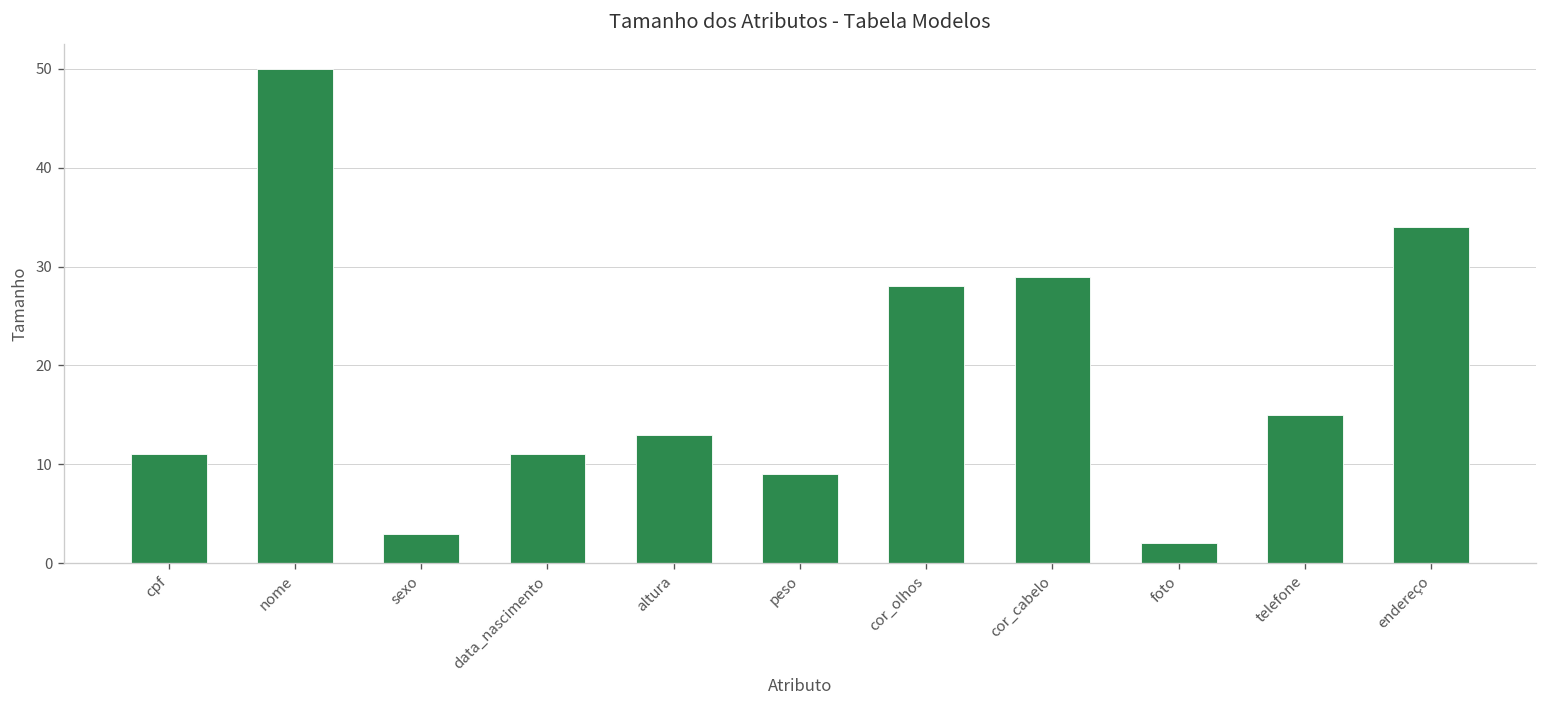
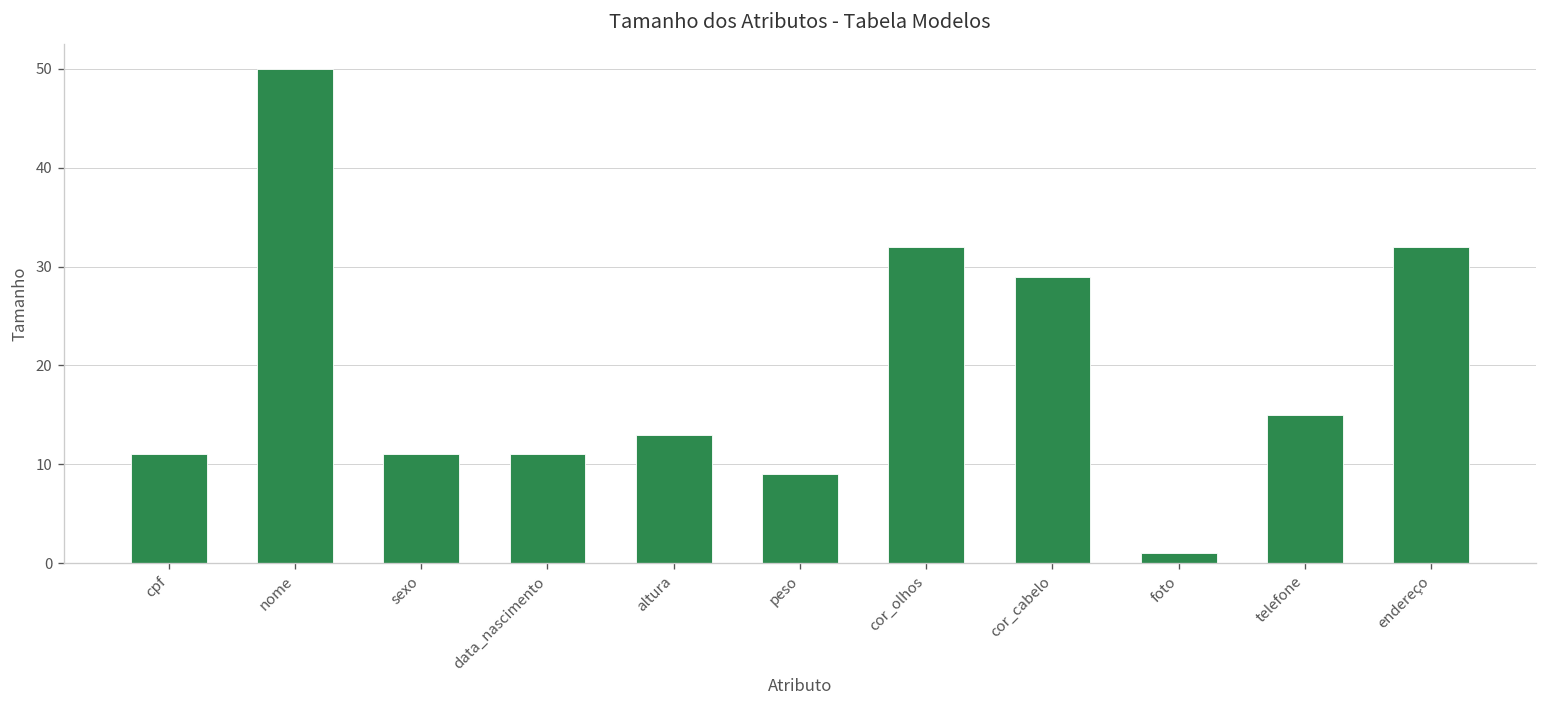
  {
    "cpf": 11,
    "nome": 50,
-   "sexo": 3,
+   "sexo": 11,
    "data_nascimento": 11,
    "altura": 13,
    "peso": 9,
-   "cor_olhos": 28,
+   "cor_olhos": 32,
    "cor_cabelo": 29,
-   "foto": 2,
+   "foto": 1,
    "telefone": 15,
-   "endereço": 34
+   "endereço": 32
  }
